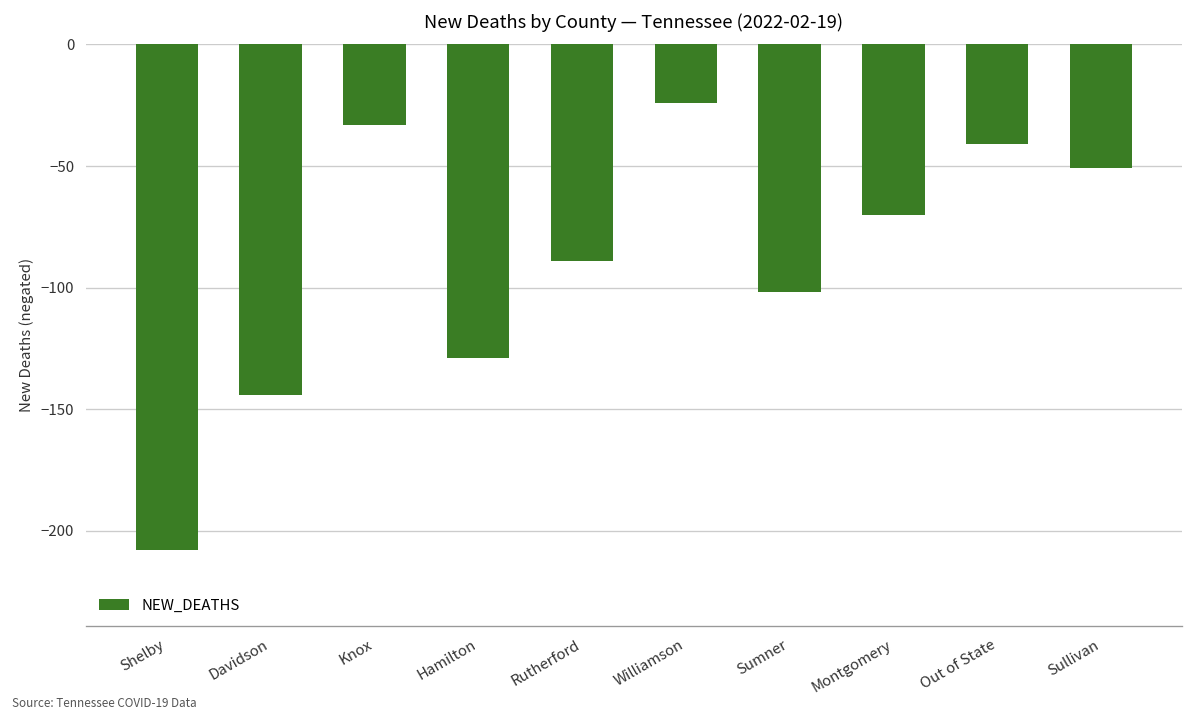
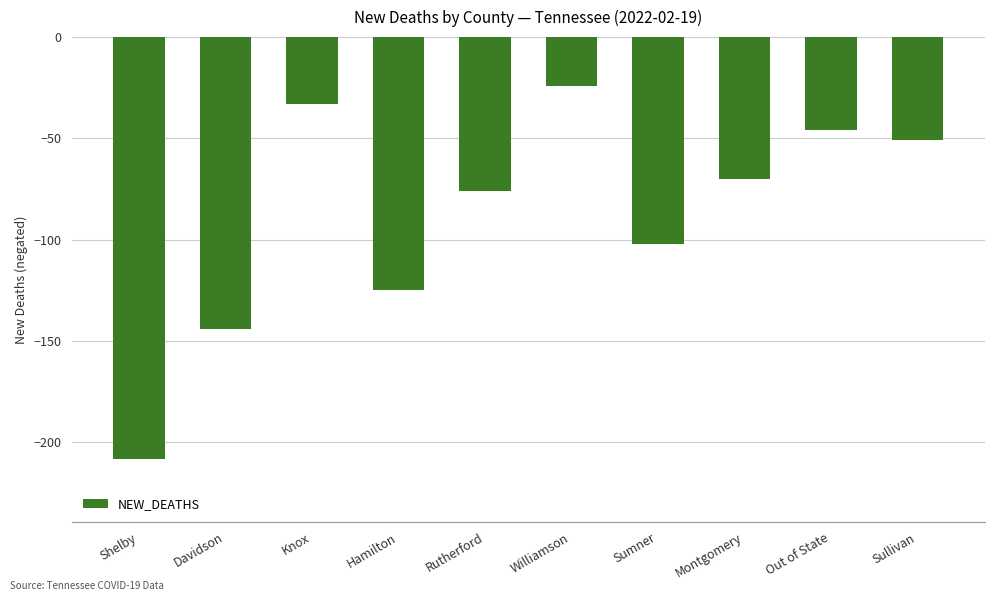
  {
    "Shelby": -208,
    "Davidson": -144,
    "Knox": -33,
-   "Hamilton": -129,
-   "Rutherford": -89,
+   "Hamilton": -125,
+   "Rutherford": -76,
    "Williamson": -24,
    "Sumner": -102,
    "Montgomery": -70,
-   "Out of State": -41,
+   "Out of State": -46,
    "Sullivan": -51
  }
